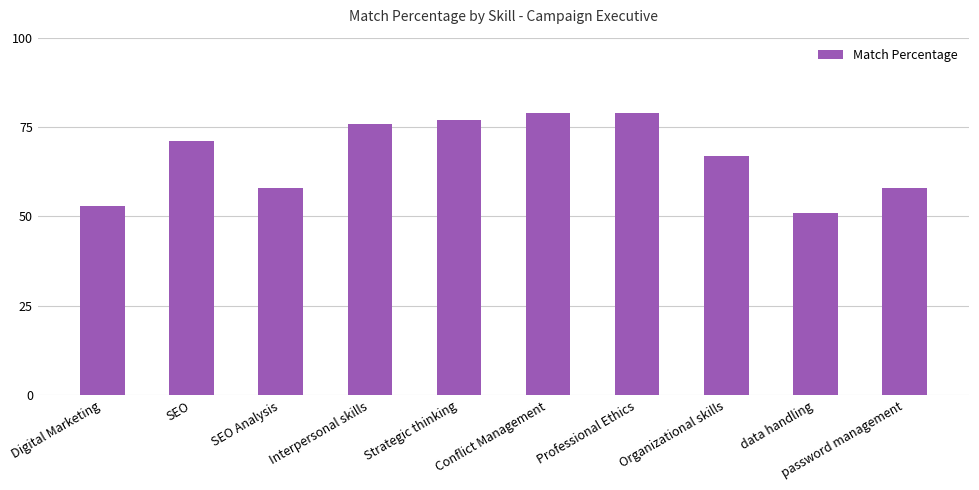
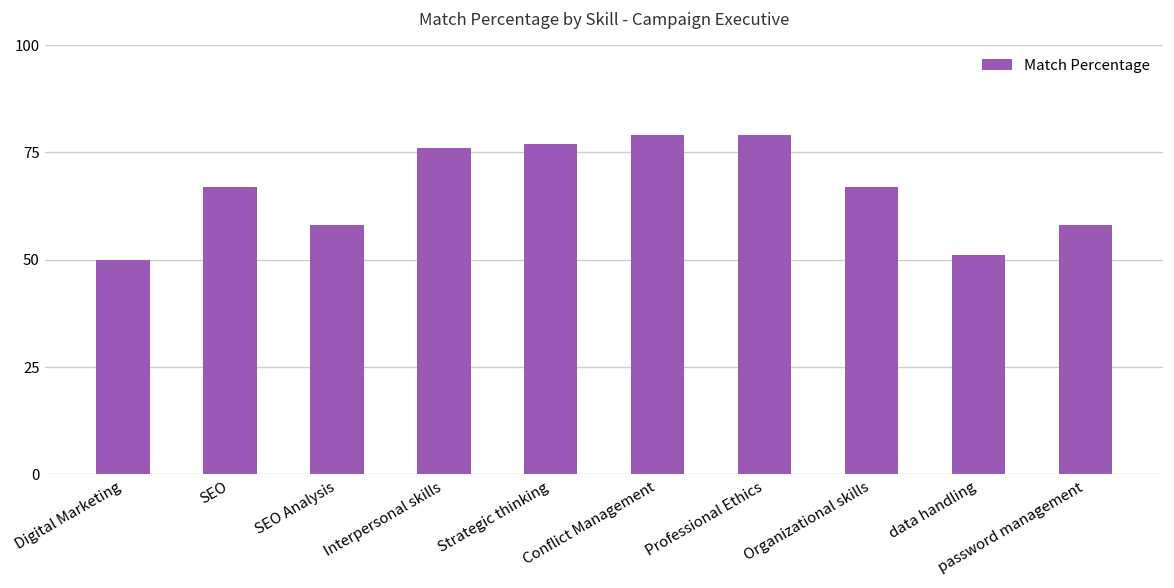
  {
-   "Digital Marketing": 53,
-   "SEO": 71,
+   "Digital Marketing": 50,
+   "SEO": 67,
    "SEO Analysis": 58,
    "Interpersonal skills": 76,
    "Strategic thinking": 77,
    "Conflict Management": 79,
    "Professional Ethics": 79,
    "Organizational skills": 67,
    "data handling": 51,
    "password management": 58
  }
